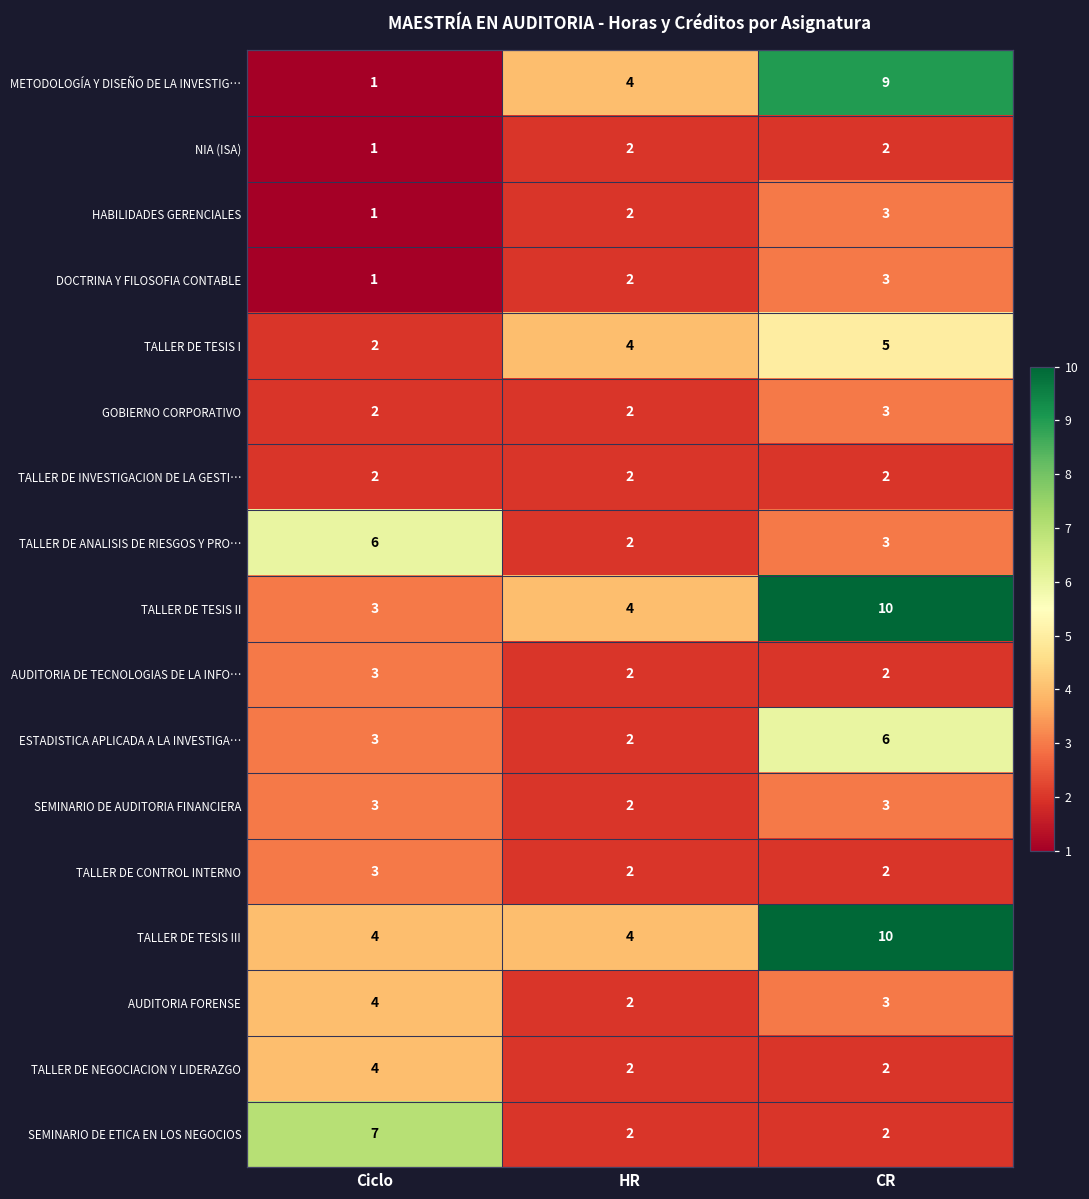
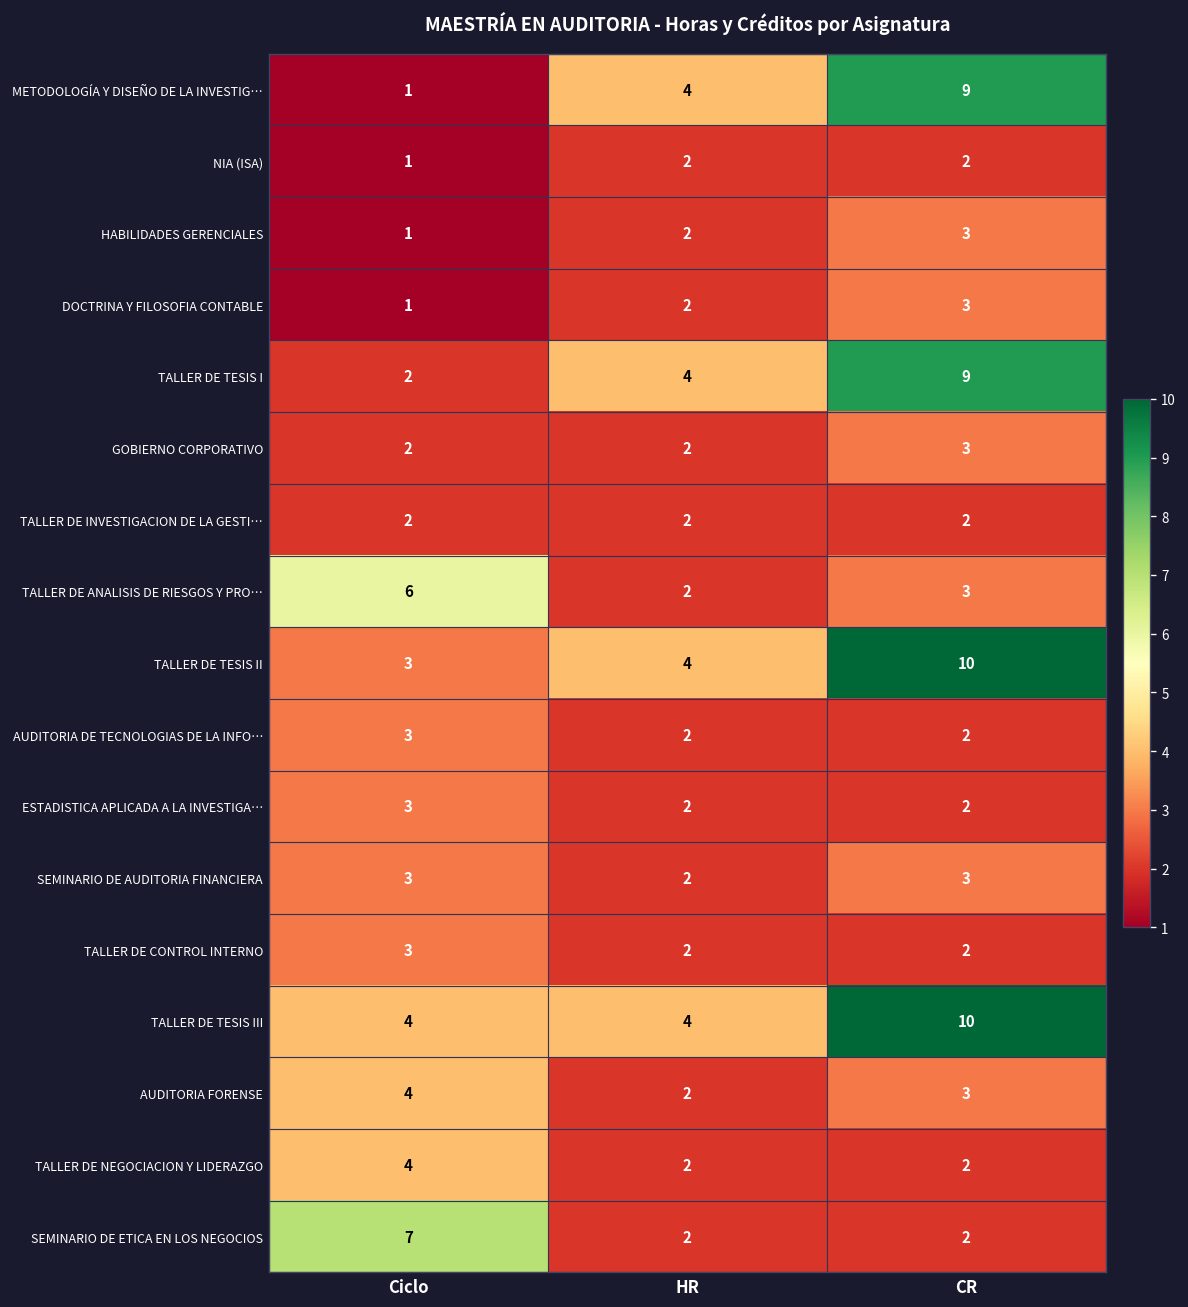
  {
    "METODOLOGÍA Y DISEÑO DE LA INVESTIG…": {
      "Ciclo": 1,
      "HR": 4,
      "CR": 9
    },
    "NIA (ISA)": {
      "Ciclo": 1,
      "HR": 2,
      "CR": 2
    },
    "HABILIDADES GERENCIALES": {
      "Ciclo": 1,
      "HR": 2,
      "CR": 3
    },
    "DOCTRINA Y FILOSOFIA CONTABLE": {
      "Ciclo": 1,
      "HR": 2,
      "CR": 3
    },
    "TALLER DE TESIS I": {
      "Ciclo": 2,
      "HR": 4,
-     "CR": 5
+     "CR": 9
    },
    "GOBIERNO CORPORATIVO": {
      "Ciclo": 2,
      "HR": 2,
      "CR": 3
    },
    "TALLER DE INVESTIGACION DE LA GESTI…": {
      "Ciclo": 2,
      "HR": 2,
      "CR": 2
    },
    "TALLER DE ANALISIS DE RIESGOS Y PRO…": {
      "Ciclo": 6,
      "HR": 2,
      "CR": 3
    },
    "TALLER DE TESIS II": {
      "Ciclo": 3,
      "HR": 4,
      "CR": 10
    },
    "AUDITORIA DE TECNOLOGIAS DE LA INFO…": {
      "Ciclo": 3,
      "HR": 2,
      "CR": 2
    },
    "ESTADISTICA APLICADA A LA INVESTIGA…": {
      "Ciclo": 3,
      "HR": 2,
-     "CR": 6
+     "CR": 2
    },
    "SEMINARIO DE AUDITORIA FINANCIERA": {
      "Ciclo": 3,
      "HR": 2,
      "CR": 3
    },
    "TALLER DE CONTROL INTERNO": {
      "Ciclo": 3,
      "HR": 2,
      "CR": 2
    },
    "TALLER DE TESIS III": {
      "Ciclo": 4,
      "HR": 4,
      "CR": 10
    },
    "AUDITORIA FORENSE": {
      "Ciclo": 4,
      "HR": 2,
      "CR": 3
    },
    "TALLER DE NEGOCIACION Y LIDERAZGO": {
      "Ciclo": 4,
      "HR": 2,
      "CR": 2
    },
    "SEMINARIO DE ETICA EN LOS NEGOCIOS": {
      "Ciclo": 7,
      "HR": 2,
      "CR": 2
    }
  }
